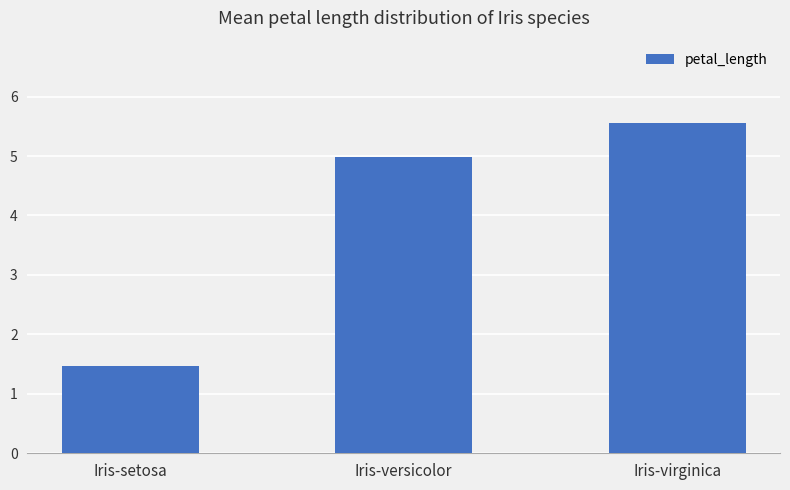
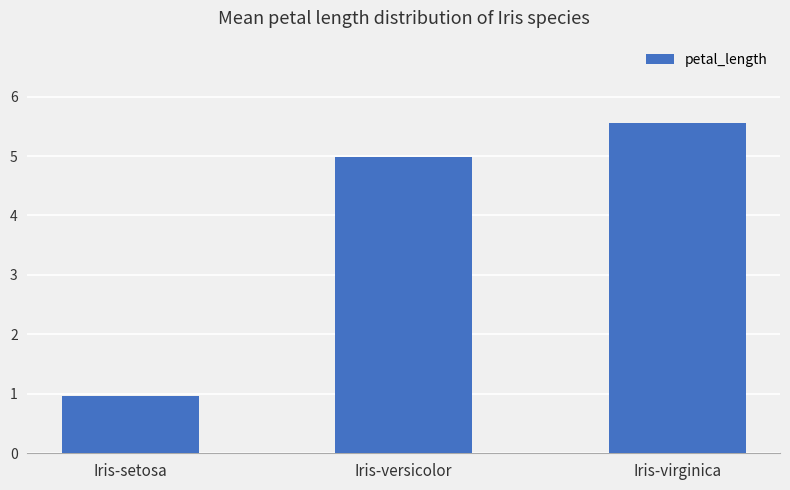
  {
-   "Iris-setosa": 1.5,
+   "Iris-setosa": 1.0,
    "Iris-versicolor": 5.0,
    "Iris-virginica": 5.6
  }
